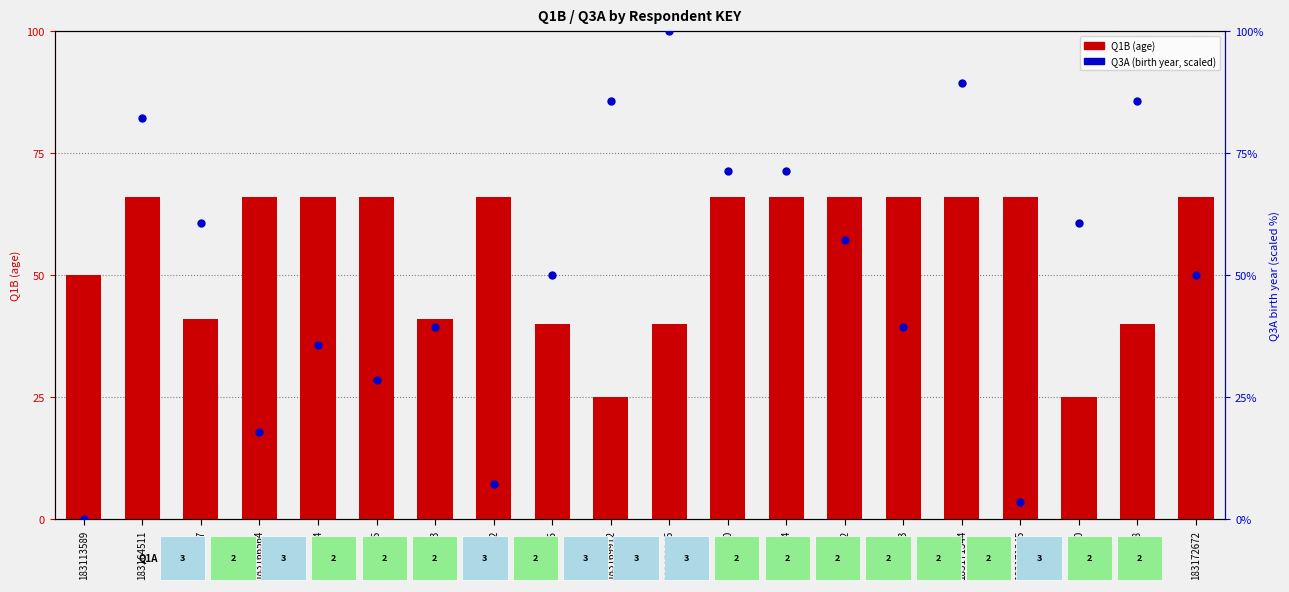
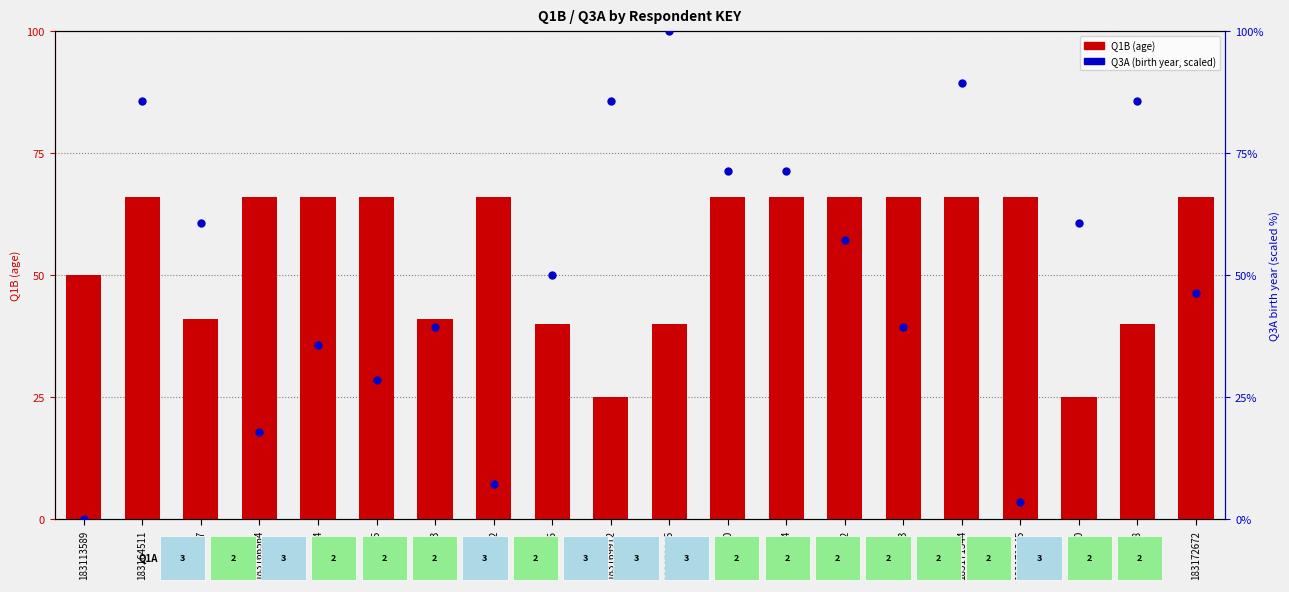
  {
    "Q1B (age)": {
      "183113589": "50",
      "183164511": "66",
      "183172672": "66"
    },
    "Q3A (birth year, scaled)": {
-     "183164511": "82%",
-     "183172672": "50%"
+     "183164511": "86%",
+     "183172672": "46%"
    }
  }
